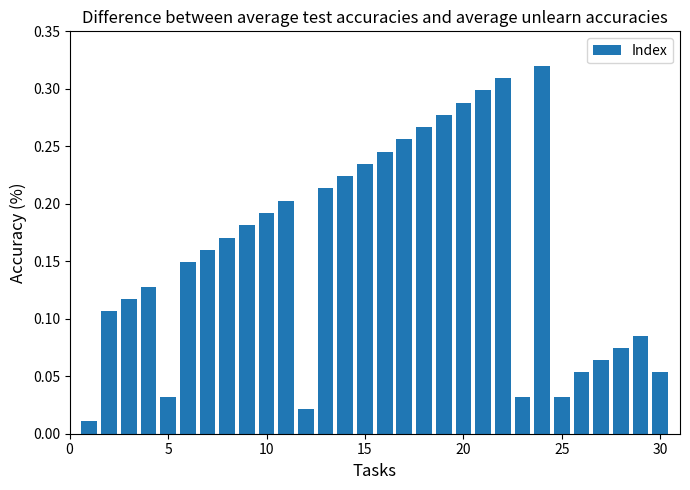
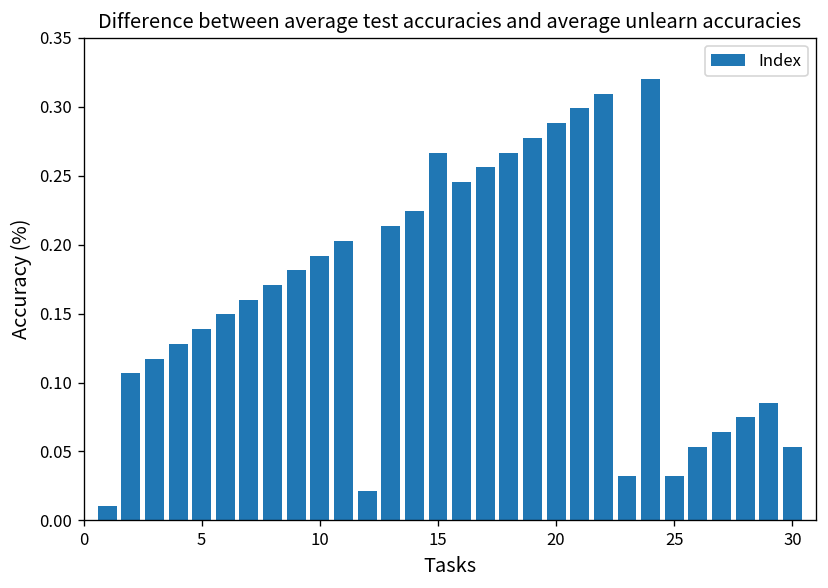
  {
-   "5": 0.032,
+   "5": 0.139,
    "10": 0.192,
-   "15": 0.235,
+   "15": 0.267,
    "20": 0.288,
    "25": 0.032,
    "30": 0.053
  }
